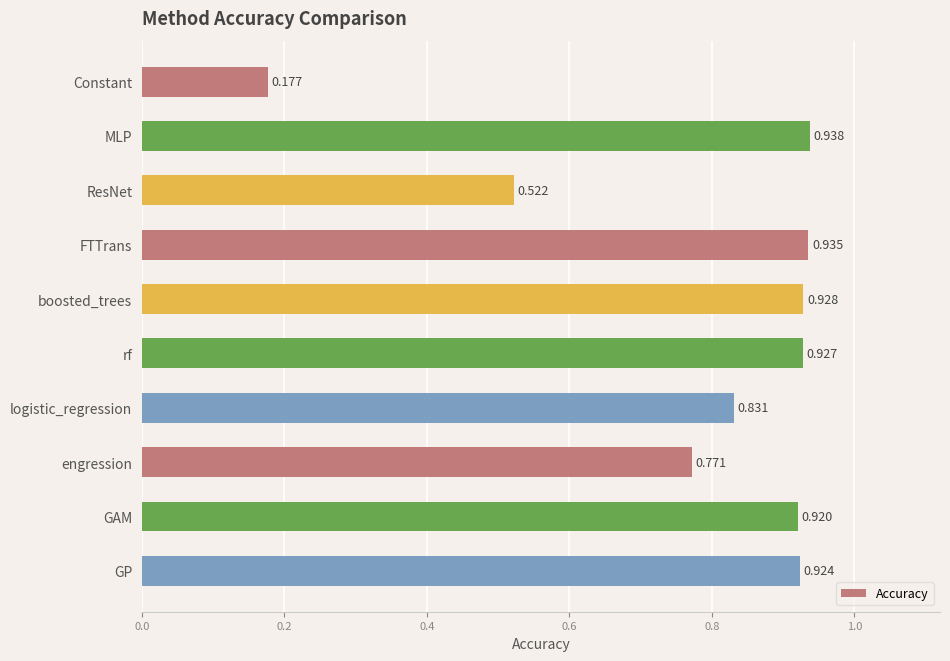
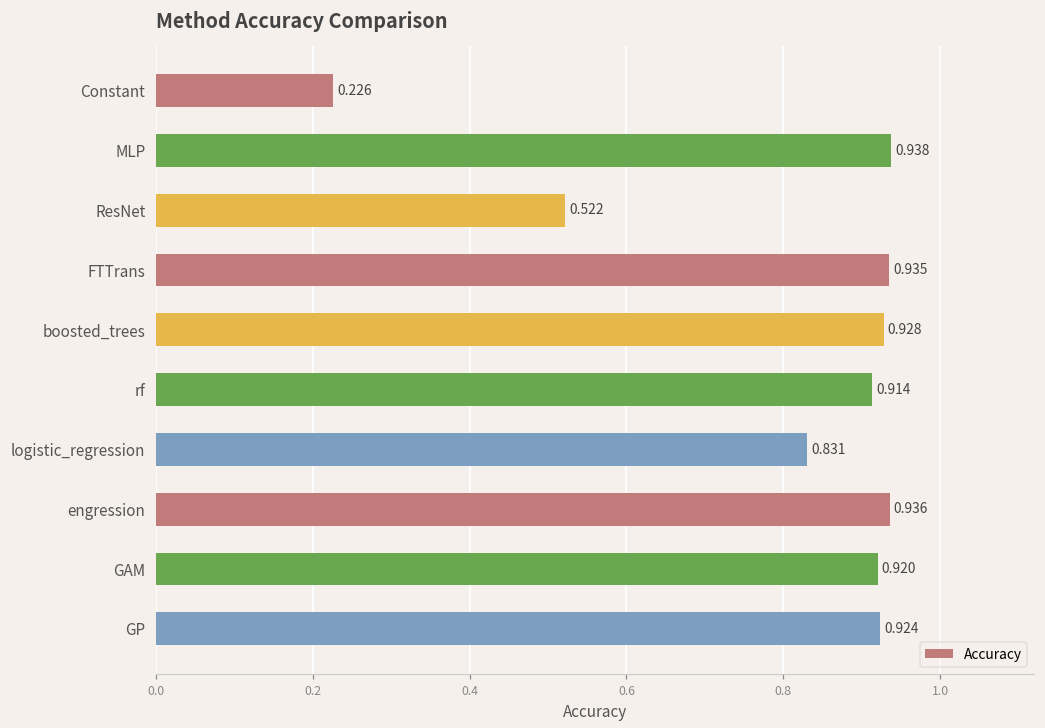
  {
-   "Constant": 0.177,
+   "Constant": 0.226,
    "MLP": 0.938,
    "ResNet": 0.522,
    "FTTrans": 0.935,
    "boosted_trees": 0.928,
-   "rf": 0.927,
+   "rf": 0.914,
    "logistic_regression": 0.831,
-   "engression": 0.771,
+   "engression": 0.936,
    "GAM": 0.920,
    "GP": 0.924
  }
